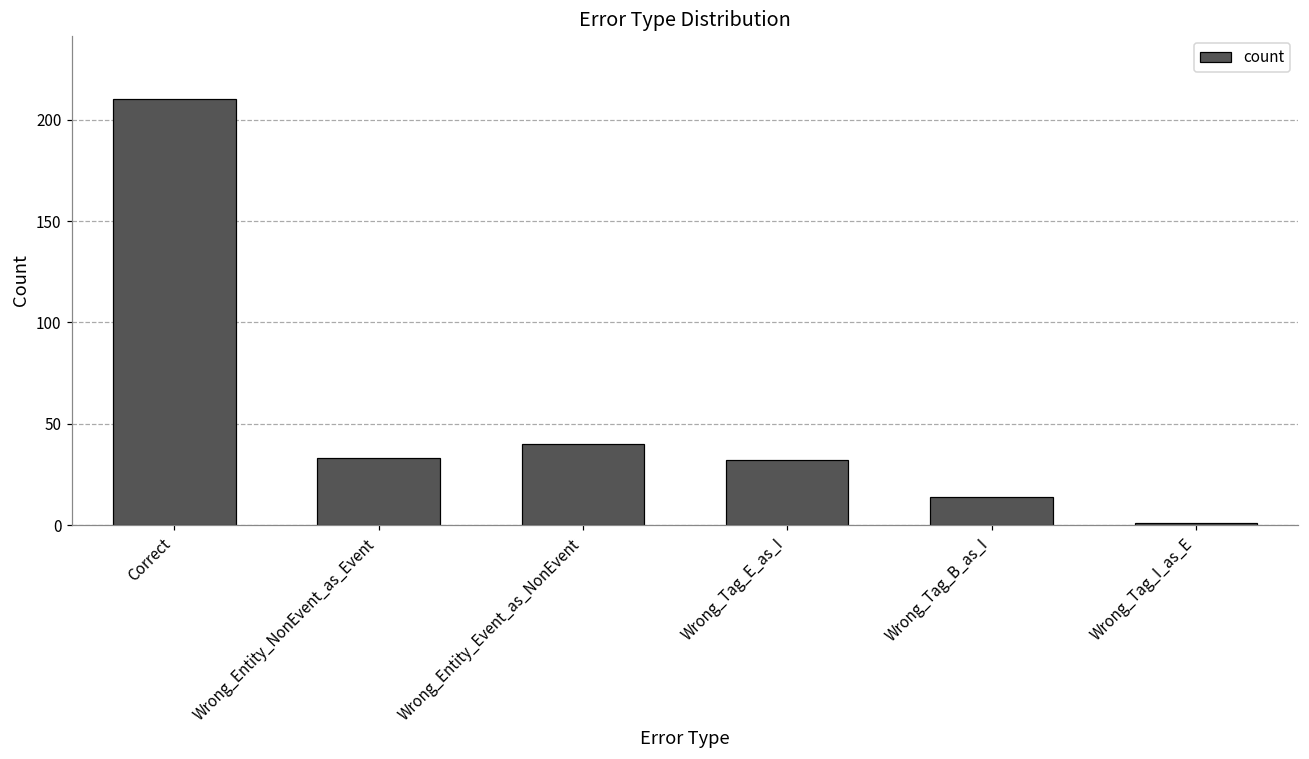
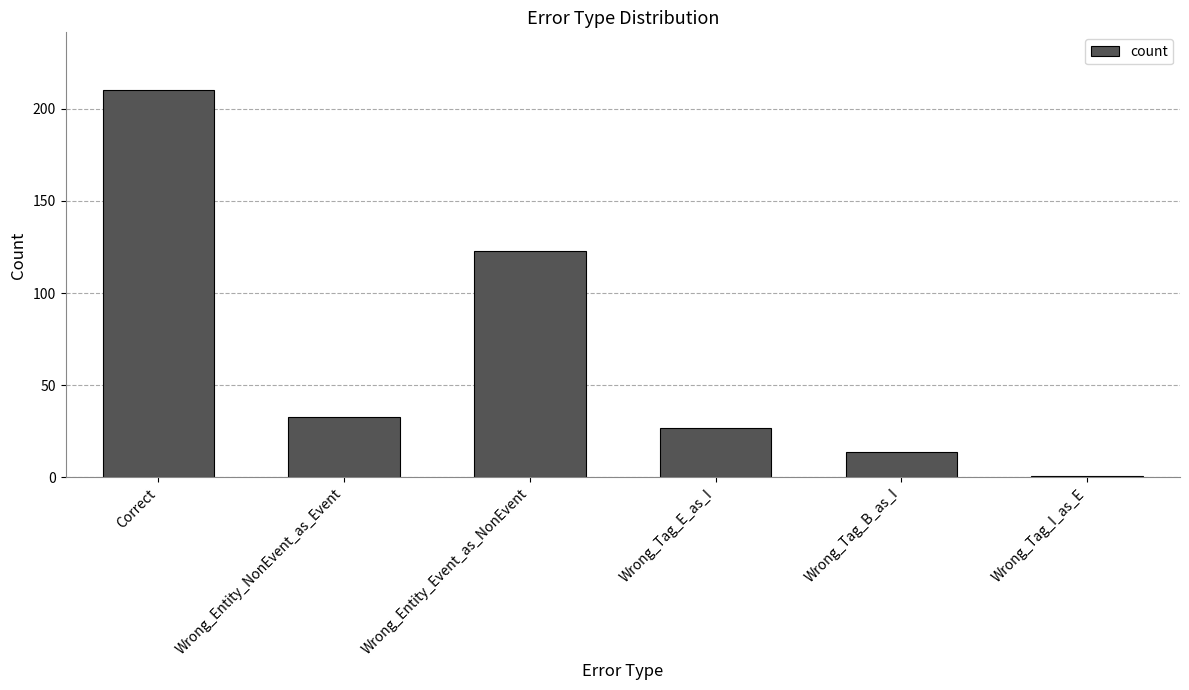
  {
    "Correct": 210,
    "Wrong_Entity_NonEvent_as_Event": 33,
-   "Wrong_Entity_Event_as_NonEvent": 40,
-   "Wrong_Tag_E_as_I": 32,
+   "Wrong_Entity_Event_as_NonEvent": 123,
+   "Wrong_Tag_E_as_I": 27,
    "Wrong_Tag_B_as_I": 14
  }
